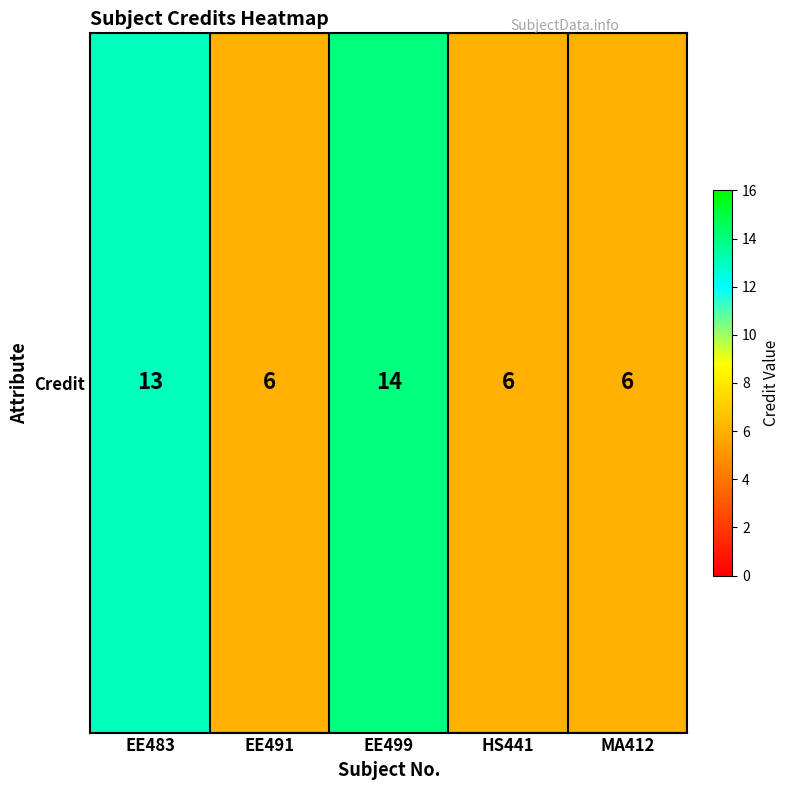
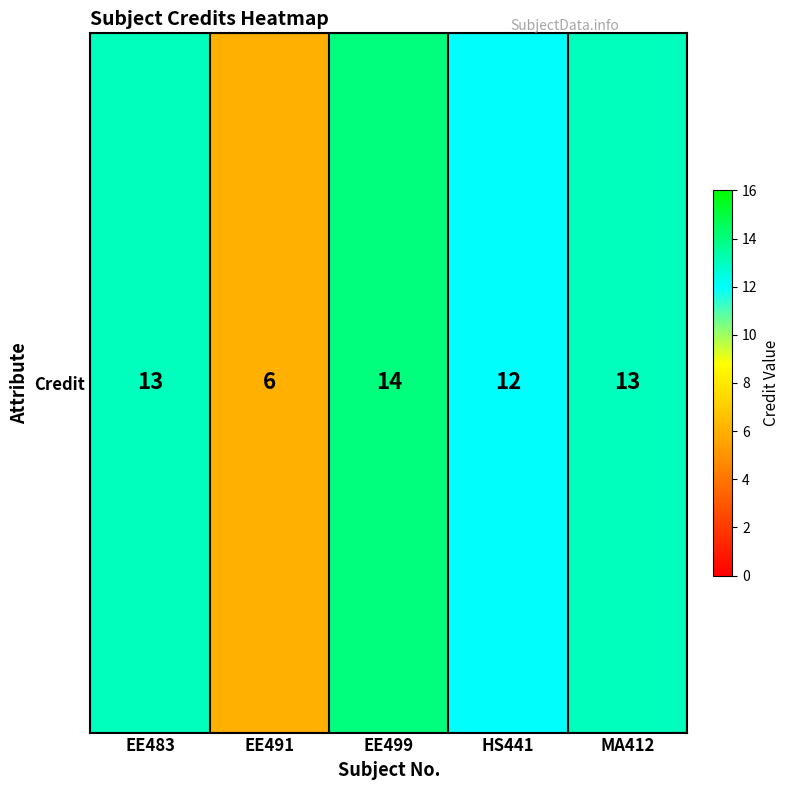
  {
    "Credit": {
      "EE483": 13,
      "EE491": 6,
      "EE499": 14,
-     "HS441": 6,
-     "MA412": 6
+     "HS441": 12,
+     "MA412": 13
    }
  }
